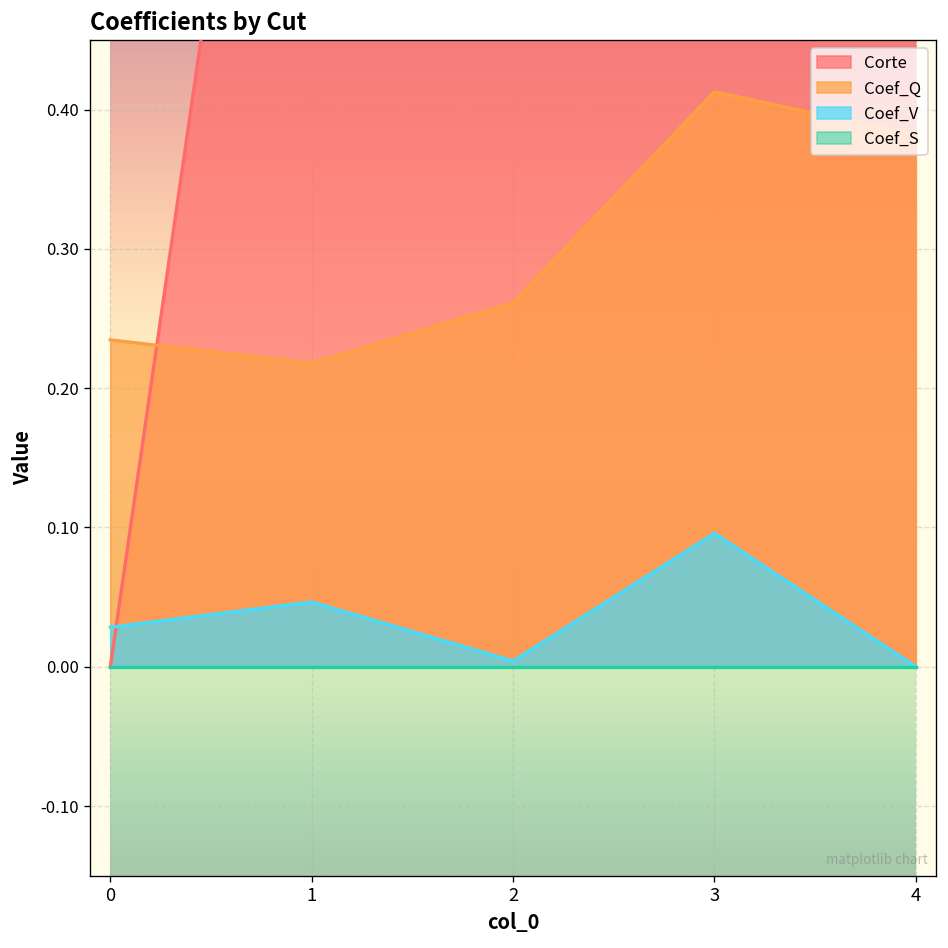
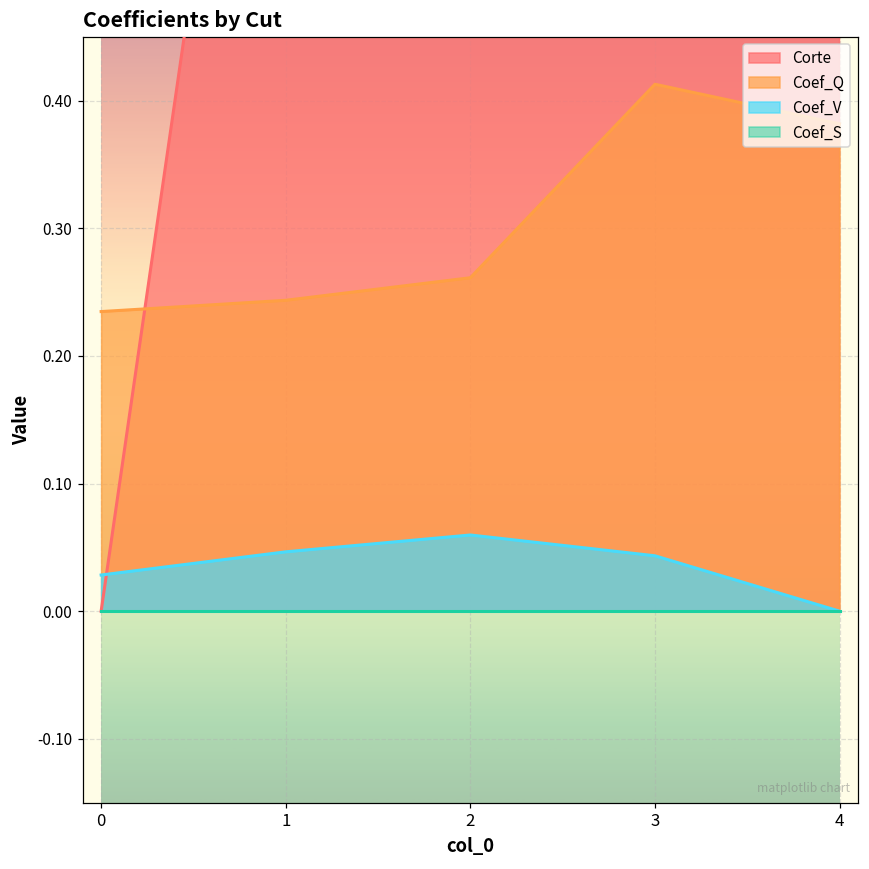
  {
    "Coef_Q": {
      "0": 0.235,
-     "1": 0.218,
+     "1": 0.244,
      "2": 0.261,
      "3": 0.413
    },
    "Coef_V": {
      "0": 0.028,
      "1": 0.046,
-     "2": 0.004,
-     "3": 0.096
+     "2": 0.060,
+     "3": 0.043
    },
    "Coef_S": {
      "1": 0.000,
      "2": 0.000,
      "3": 0.000
    }
  }
